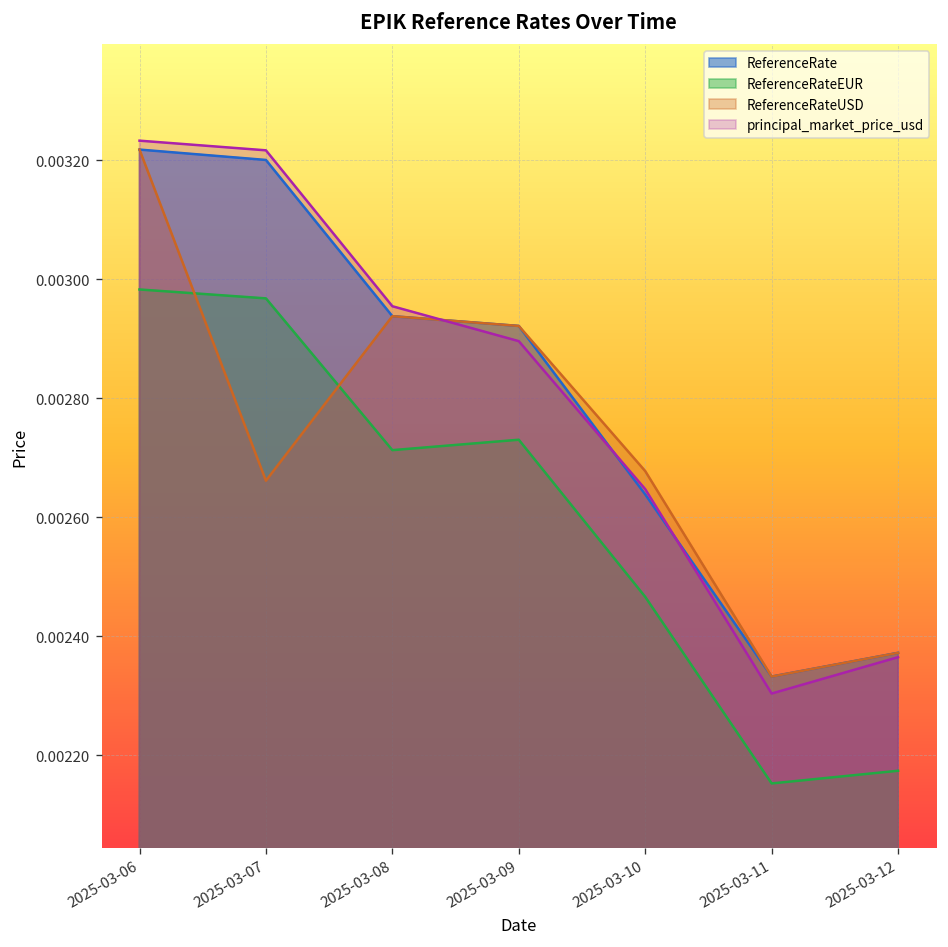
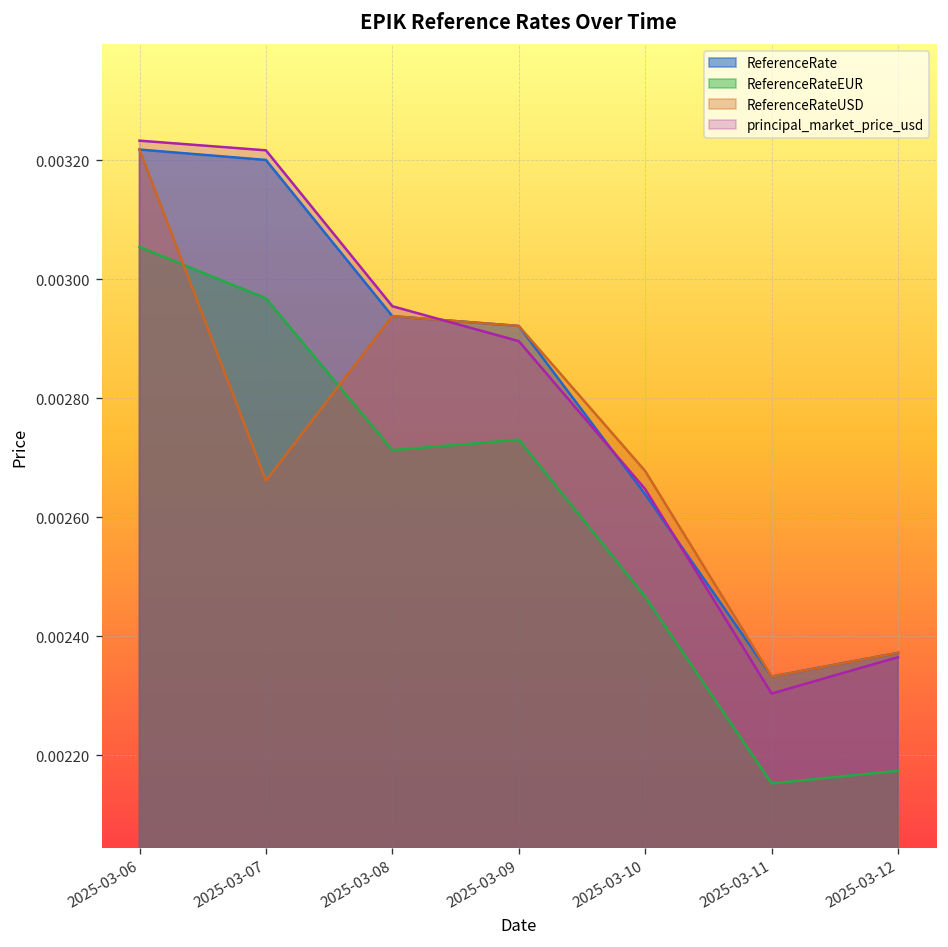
  {
    "ReferenceRate": {
      "2025-03-07": 0.00320,
      "2025-03-10": 0.00264
    },
    "ReferenceRateEUR": {
-     "2025-03-06": 0.00298,
+     "2025-03-06": 0.00305,
      "2025-03-07": 0.00297,
      "2025-03-08": 0.00271,
      "2025-03-09": 0.00273,
      "2025-03-10": 0.00247,
      "2025-03-11": 0.00215,
      "2025-03-12": 0.00217
    },
    "ReferenceRateUSD": {
      "2025-03-07": 0.00266,
      "2025-03-10": 0.00268
    },
    "principal_market_price_usd": {
      "2025-03-06": 0.00323,
      "2025-03-07": 0.00322,
      "2025-03-08": 0.00295,
      "2025-03-09": 0.00290,
      "2025-03-10": 0.00265,
      "2025-03-11": 0.00230,
      "2025-03-12": 0.00237
    }
  }
